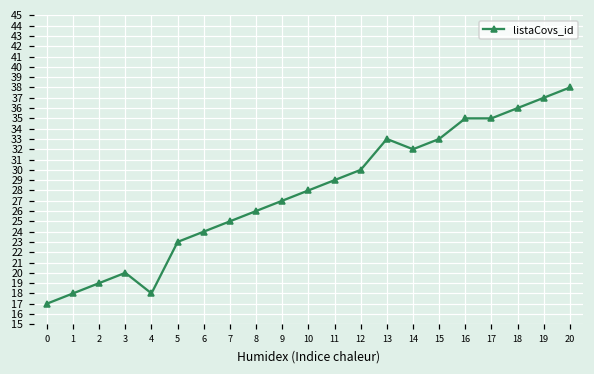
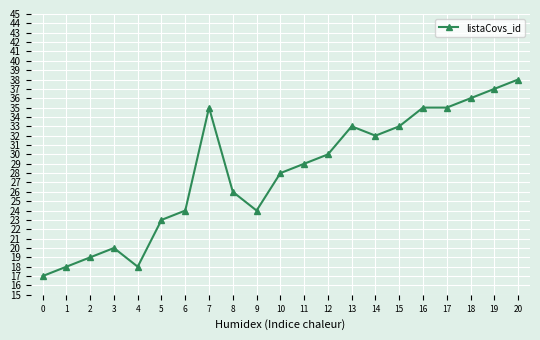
  {
    "0": 17,
    "1": 18,
    "2": 19,
    "3": 20,
    "4": 18,
    "5": 23,
    "6": 24,
-   "7": 25,
+   "7": 35,
    "8": 26,
-   "9": 27,
+   "9": 24,
    "10": 28,
    "11": 29,
    "12": 30,
    "13": 33,
    "14": 32,
    "15": 33,
    "16": 35,
    "17": 35,
    "18": 36,
    "19": 37,
    "20": 38
  }
